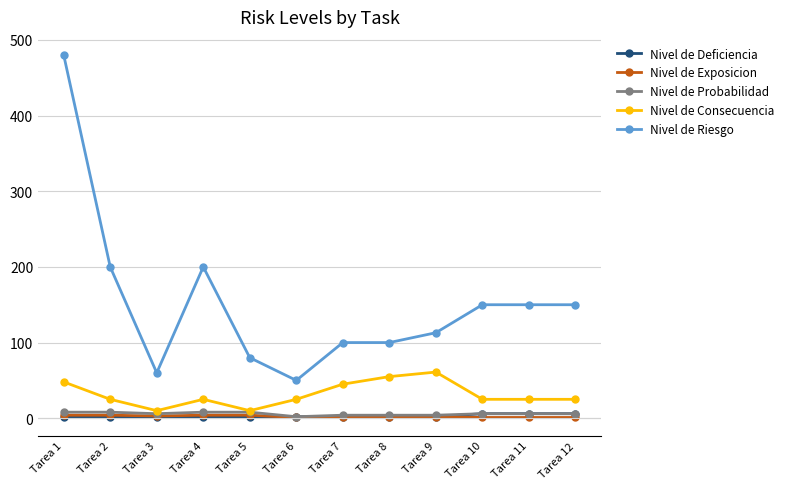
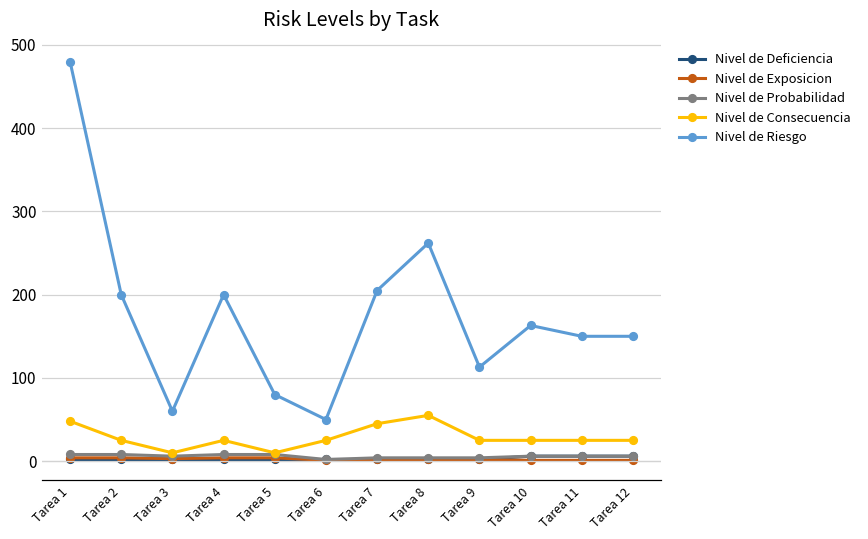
  {
    "Nivel de Exposicion": {
      "Tarea 10": 0,
      "Tarea 11": 0,
      "Tarea 12": 0
    },
    "Nivel de Probabilidad": {
      "Tarea 1": 10,
      "Tarea 2": 10,
      "Tarea 4": 10
    },
    "Nivel de Consecuencia": {
      "Tarea 1": 50,
      "Tarea 2": 30,
      "Tarea 3": 10,
      "Tarea 4": 30,
      "Tarea 6": 30,
      "Tarea 7": 50,
      "Tarea 8": 60,
-     "Tarea 9": 60,
+     "Tarea 9": 30,
      "Tarea 10": 30,
      "Tarea 11": 30,
      "Tarea 12": 30
    },
    "Nivel de Riesgo": {
      "Tarea 1": 480,
      "Tarea 2": 200,
      "Tarea 3": 60,
      "Tarea 4": 200,
      "Tarea 5": 80,
      "Tarea 6": 50,
-     "Tarea 7": 100,
-     "Tarea 8": 100,
+     "Tarea 7": 210,
+     "Tarea 8": 260,
      "Tarea 9": 110,
-     "Tarea 10": 150,
+     "Tarea 10": 160,
      "Tarea 11": 150,
      "Tarea 12": 150
    }
  }
